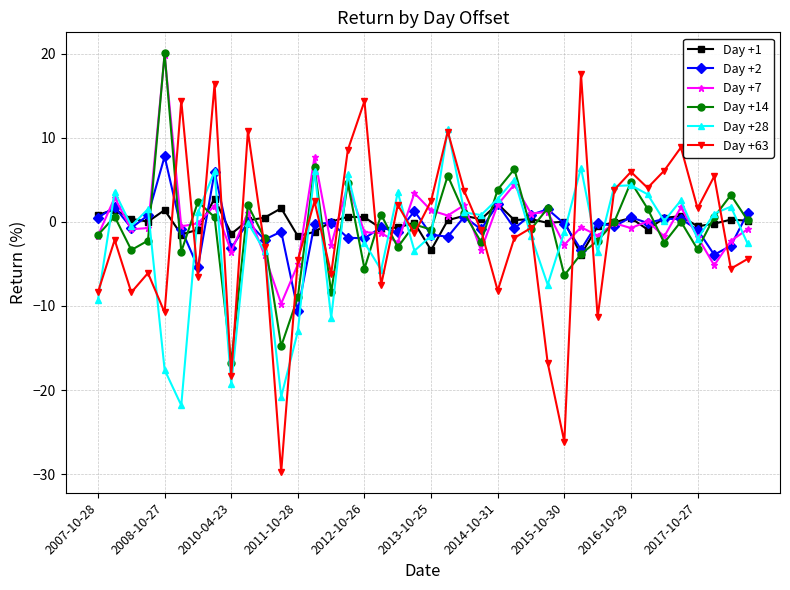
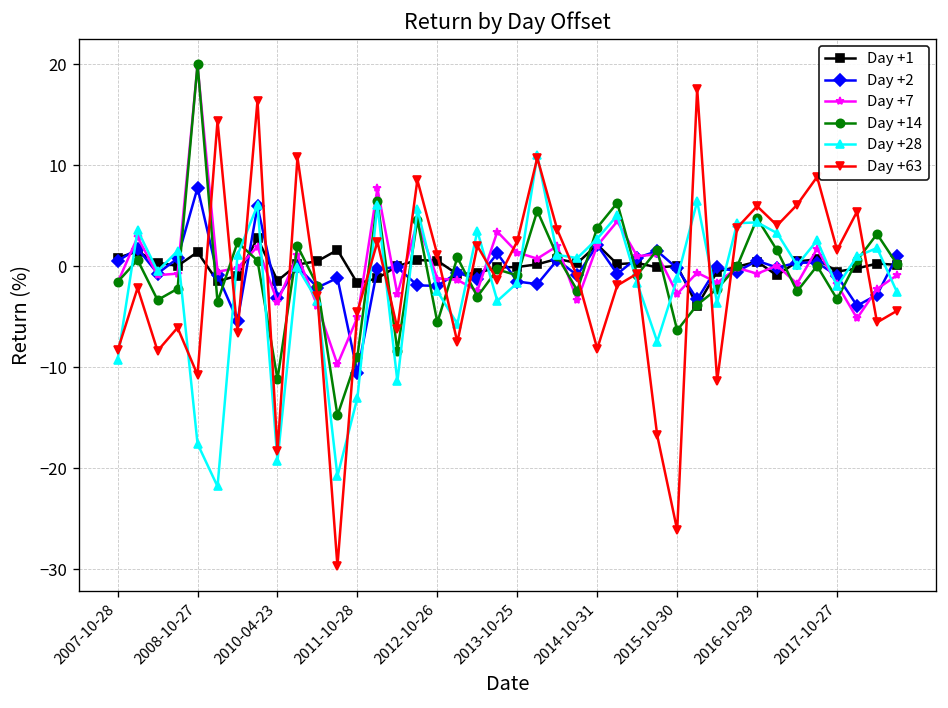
  {
    "Day +1": {
      "2007-10-28": 1,
      "2008-10-27": 1,
      "2010-04-23": -1,
      "2011-10-28": -2,
      "2012-10-26": 1,
-     "2013-10-25": -3,
+     "2013-10-25": 0,
      "2017-10-27": -1
    },
    "Day +2": {
      "2007-10-28": 1,
      "2008-10-27": 8,
      "2010-04-23": -3,
      "2011-10-28": -11,
      "2012-10-26": -2,
      "2017-10-27": -1
    },
    "Day +7": {
      "2010-04-23": -4,
      "2011-10-28": -5,
      "2012-10-26": -1,
      "2013-10-25": 1,
      "2015-10-30": -3,
      "2016-10-29": -1
    },
    "Day +14": {
-     "2010-04-23": -17,
+     "2010-04-23": -11,
      "2011-10-28": -9,
      "2012-10-26": -6,
      "2013-10-25": -1,
      "2014-10-31": 4,
      "2015-10-30": -6,
      "2016-10-29": 5,
      "2017-10-27": -3
    },
    "Day +28": {
      "2007-10-28": -9,
      "2008-10-27": -18,
      "2010-04-23": -19,
      "2011-10-28": -13,
      "2012-10-26": -2,
      "2014-10-31": 3,
      "2015-10-30": -1,
      "2016-10-29": 4
    },
    "Day +63": {
      "2007-10-28": -8,
      "2008-10-27": -11,
      "2010-04-23": -18,
      "2011-10-28": -5,
-     "2012-10-26": 14,
+     "2012-10-26": 1,
      "2013-10-25": 2,
      "2014-10-31": -8,
      "2015-10-30": -26,
      "2016-10-29": 6,
      "2017-10-27": 2
    }
  }
